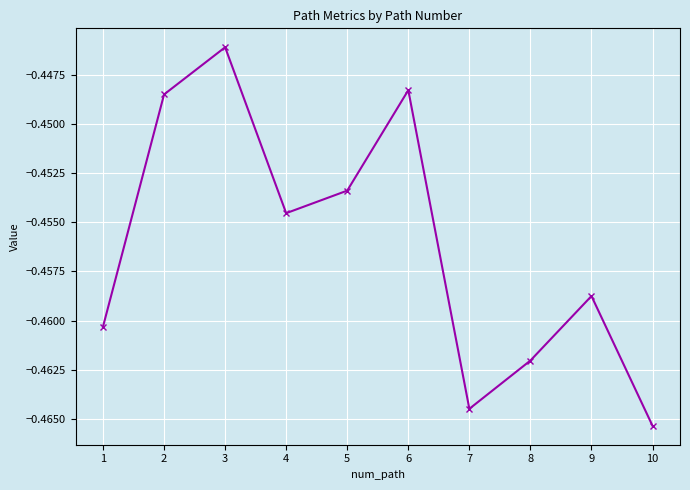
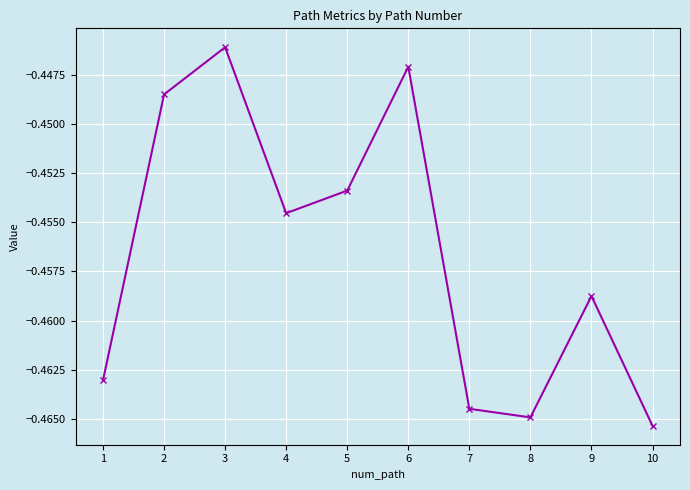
  {
-   "1": -0.4603,
+   "1": -0.4630,
    "2": -0.4485,
    "3": -0.4461,
    "4": -0.4545,
    "5": -0.4534,
-   "6": -0.4483,
+   "6": -0.4471,
    "7": -0.4645,
-   "8": -0.4620,
+   "8": -0.4649,
    "9": -0.4588,
    "10": -0.4654
  }
